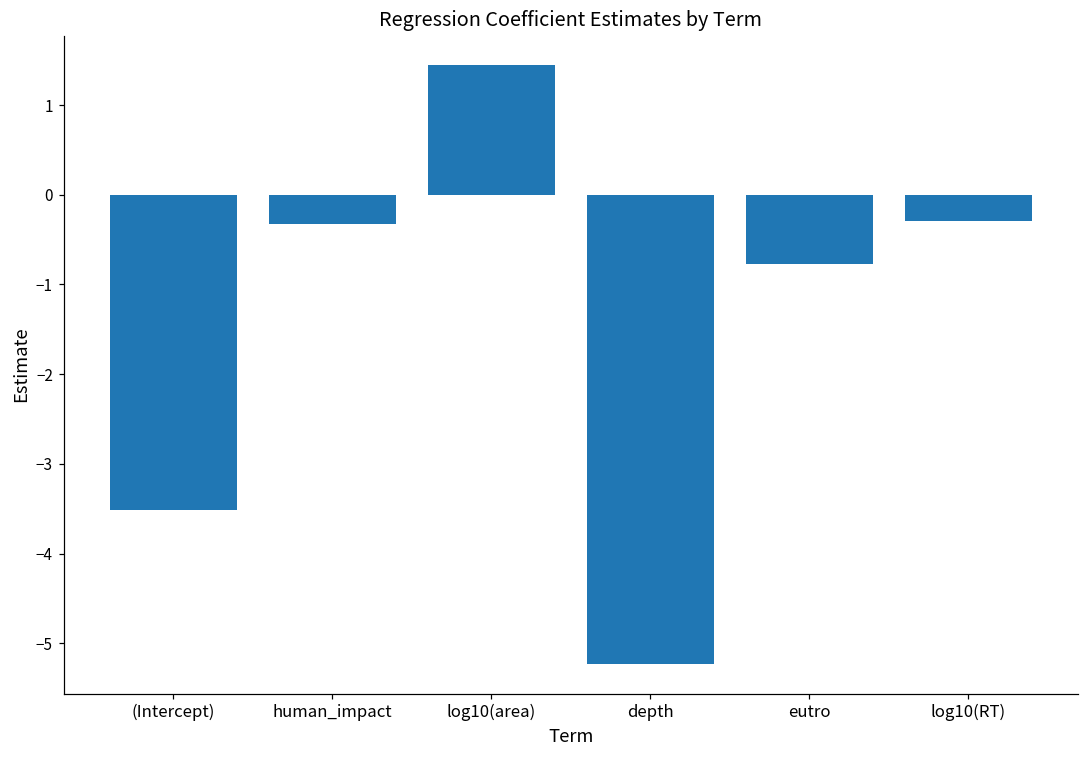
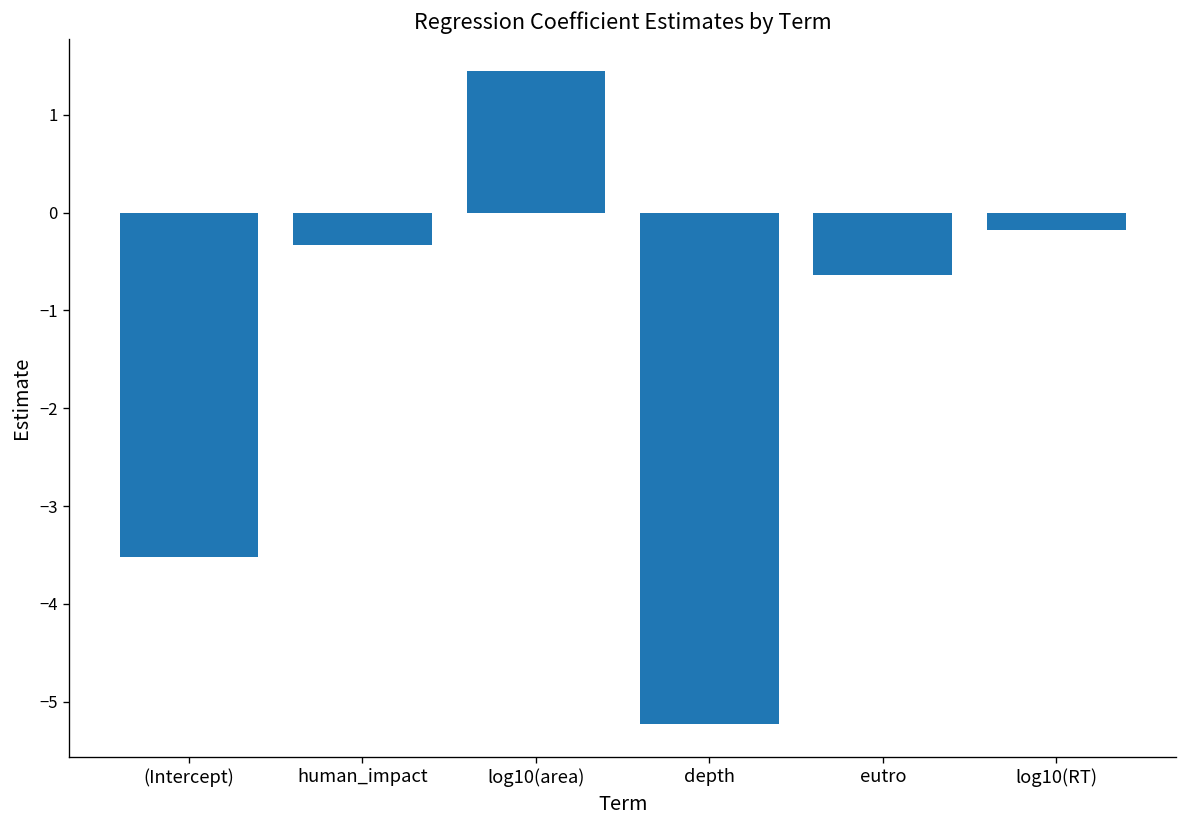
  {
    "(Intercept)": -3.5,
    "human_impact": -0.3,
    "log10(area)": 1.4,
    "depth": -5.2,
-   "eutro": -0.8,
-   "log10(RT)": -0.3
+   "eutro": -0.6,
+   "log10(RT)": -0.2
  }
